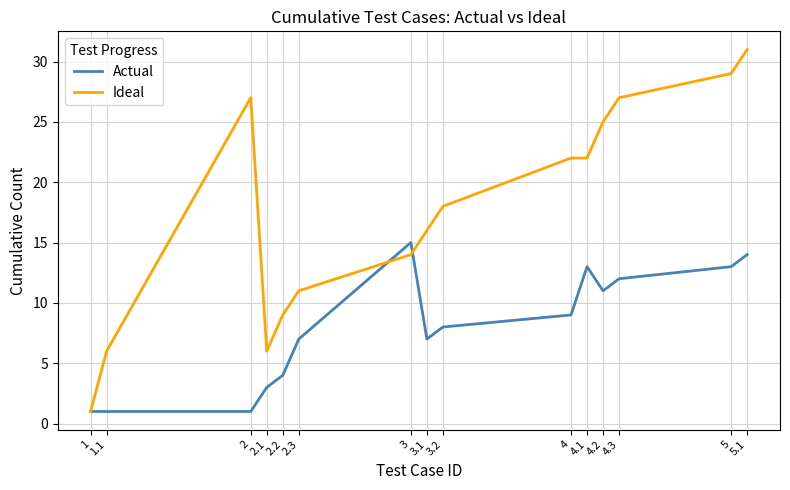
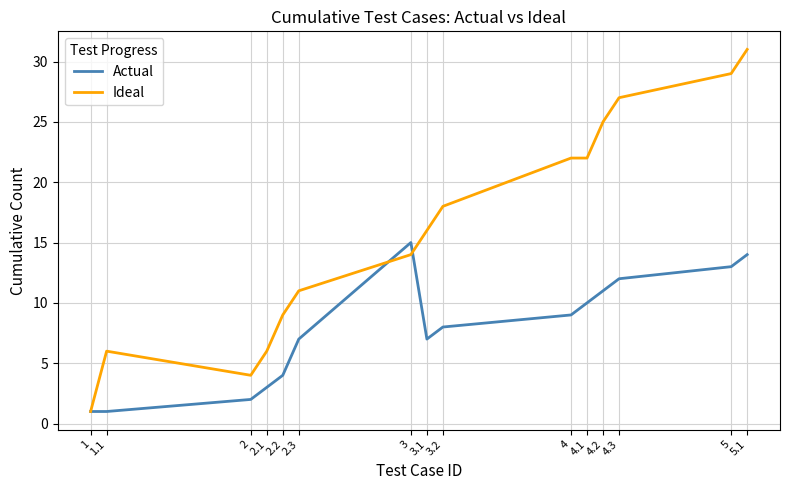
  {
    "Actual": {
      "1.1": 1,
-     "2": 1,
+     "2": 2,
      "2.1": 3,
      "2.2": 4,
      "2.3": 7,
      "3": 15,
      "3.1": 7,
      "3.2": 8,
      "4": 9,
-     "4.1": 13,
+     "4.1": 10,
      "4.2": 11,
      "4.3": 12,
      "5": 13,
      "5.1": 14
    },
    "Ideal": {
      "1.1": 6,
-     "2": 27,
+     "2": 4,
      "2.1": 6,
      "2.2": 9,
      "2.3": 11,
      "3": 14,
      "3.1": 16,
      "3.2": 18,
      "4": 22,
      "4.1": 22,
      "4.2": 25,
      "4.3": 27,
      "5": 29,
      "5.1": 31
    }
  }
